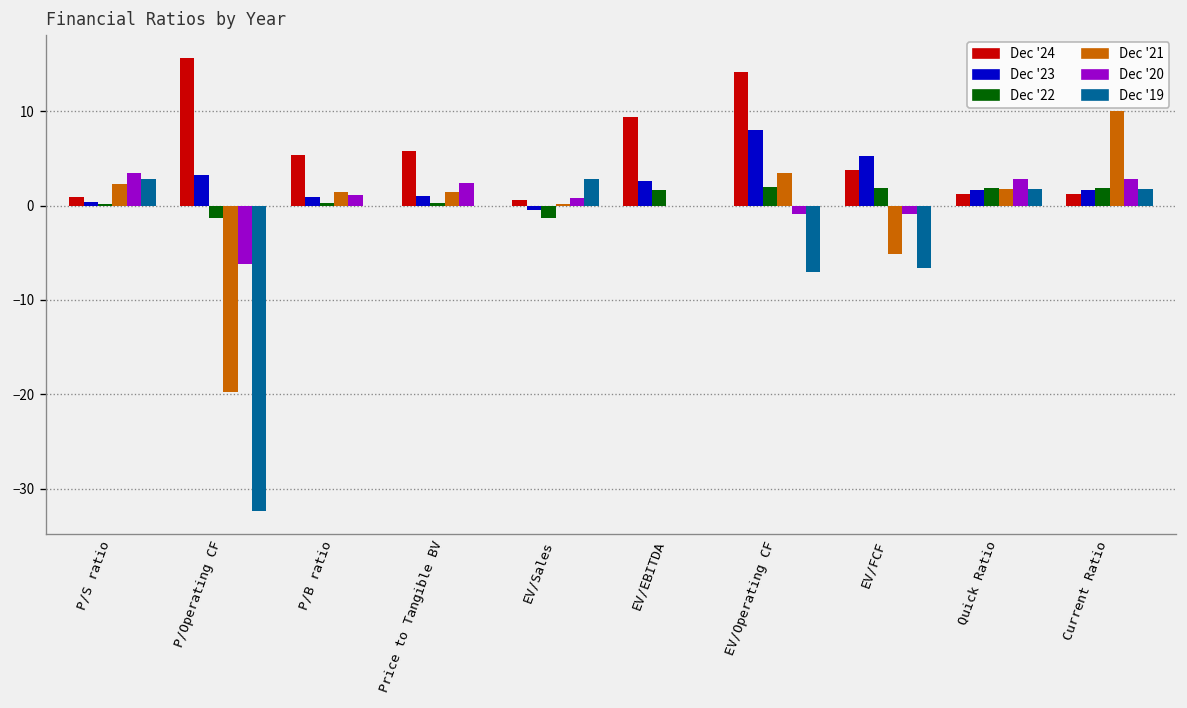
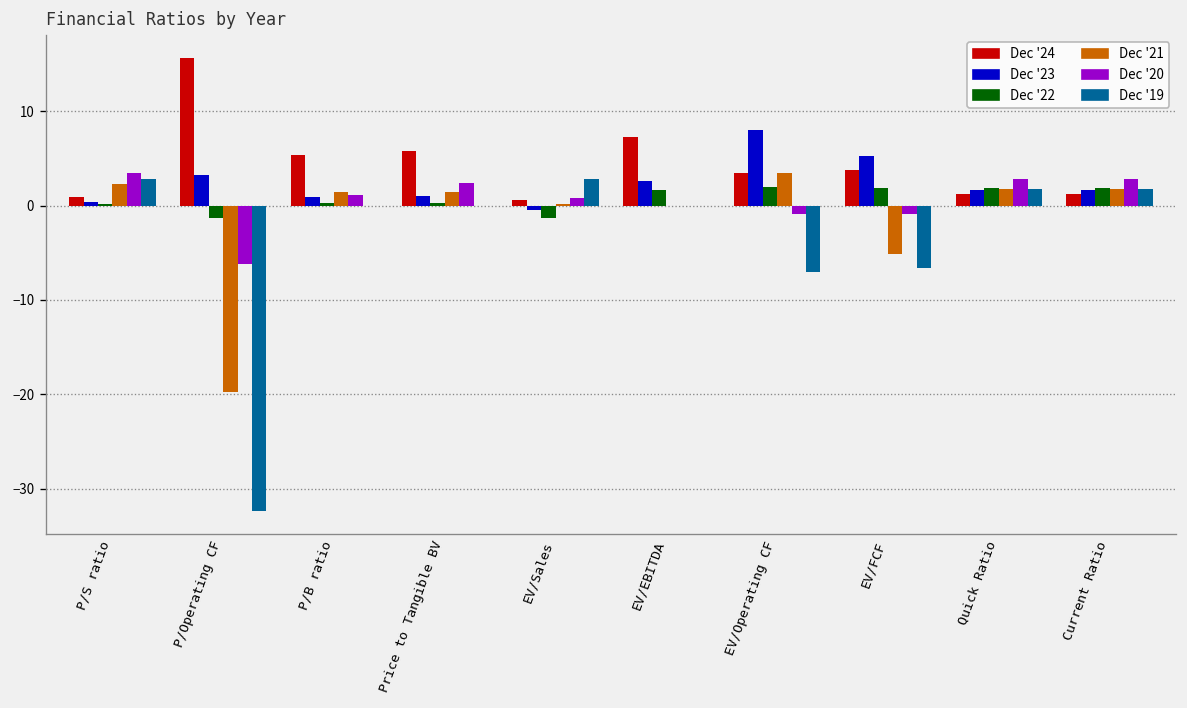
  {
    "Dec '24": {
      "P/S ratio": 1,
      "P/Operating CF": 16,
      "P/B ratio": 5,
      "Price to Tangible BV": 6,
      "EV/Sales": 1,
-     "EV/EBITDA": 9,
-     "EV/Operating CF": 14,
+     "EV/EBITDA": 7,
+     "EV/Operating CF": 3,
      "EV/FCF": 4,
      "Quick Ratio": 1,
      "Current Ratio": 1
    },
    "Dec '23": {
      "P/S ratio": 0,
      "P/Operating CF": 3,
      "P/B ratio": 1,
      "Price to Tangible BV": 1,
      "EV/Sales": -1,
      "EV/EBITDA": 3,
      "EV/Operating CF": 8,
      "EV/FCF": 5,
      "Quick Ratio": 2,
      "Current Ratio": 2
    },
    "Dec '22": {
      "P/Operating CF": -1,
      "EV/Sales": -1,
      "EV/EBITDA": 2,
      "EV/Operating CF": 2,
      "EV/FCF": 2,
      "Quick Ratio": 2,
      "Current Ratio": 2
    },
    "Dec '21": {
      "P/S ratio": 2,
      "P/Operating CF": -20,
      "P/B ratio": 1,
      "Price to Tangible BV": 1,
      "EV/EBITDA": 0,
      "EV/Operating CF": 3,
      "EV/FCF": -5,
      "Quick Ratio": 2,
-     "Current Ratio": 10
+     "Current Ratio": 2
    },
    "Dec '20": {
      "P/S ratio": 3,
      "P/Operating CF": -6,
      "P/B ratio": 1,
      "Price to Tangible BV": 2,
      "EV/Sales": 1,
      "EV/EBITDA": 0,
      "EV/Operating CF": -1,
      "EV/FCF": -1,
      "Quick Ratio": 3,
      "Current Ratio": 3
    },
    "Dec '19": {
      "P/S ratio": 3,
      "P/Operating CF": -32,
      "P/B ratio": 0,
      "Price to Tangible BV": 0,
      "EV/Sales": 3,
      "EV/EBITDA": 0,
      "EV/Operating CF": -7,
      "EV/FCF": -7,
      "Quick Ratio": 2,
      "Current Ratio": 2
    }
  }
